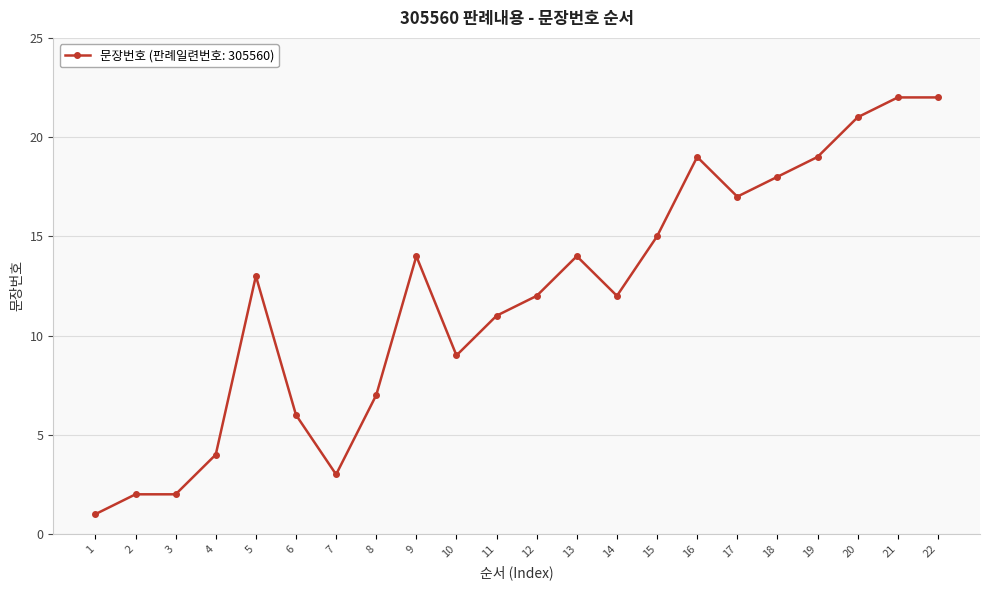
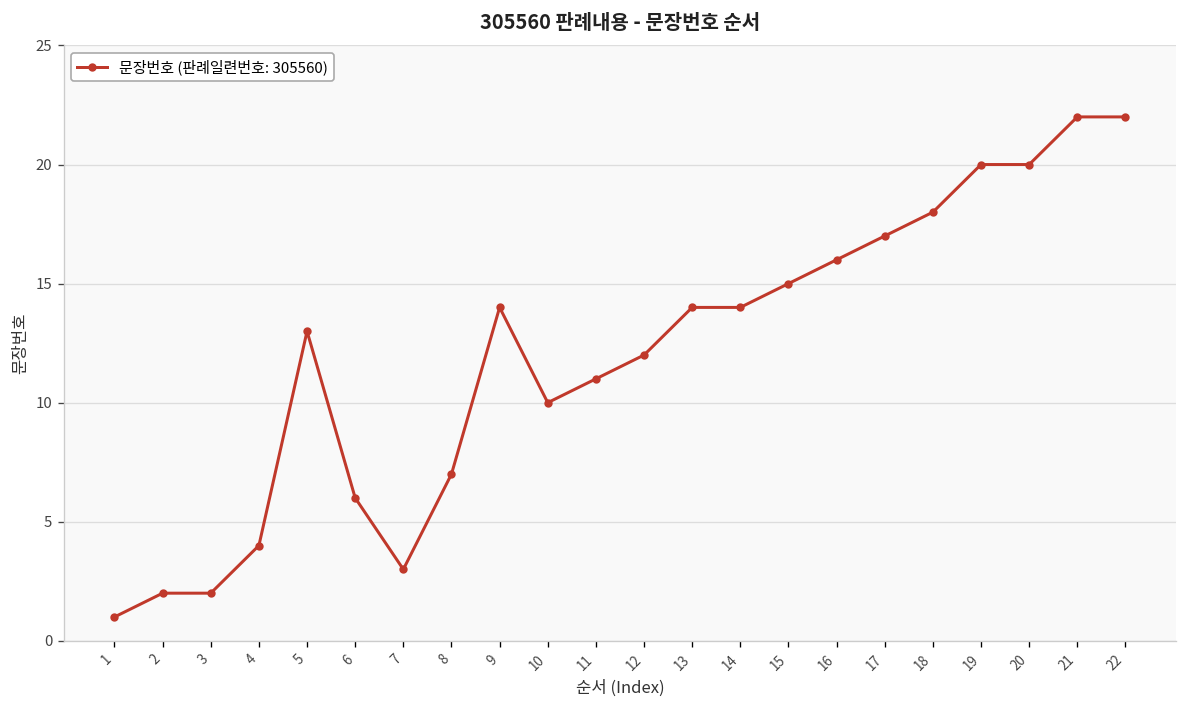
  {
    "1": 1,
    "2": 2,
    "3": 2,
    "4": 4,
    "5": 13,
    "6": 6,
    "7": 3,
    "8": 7,
    "9": 14,
-   "10": 9,
+   "10": 10,
    "11": 11,
    "12": 12,
    "13": 14,
-   "14": 12,
+   "14": 14,
    "15": 15,
-   "16": 19,
+   "16": 16,
    "17": 17,
    "18": 18,
-   "19": 19,
-   "20": 21,
+   "19": 20,
+   "20": 20,
    "21": 22,
    "22": 22
  }
